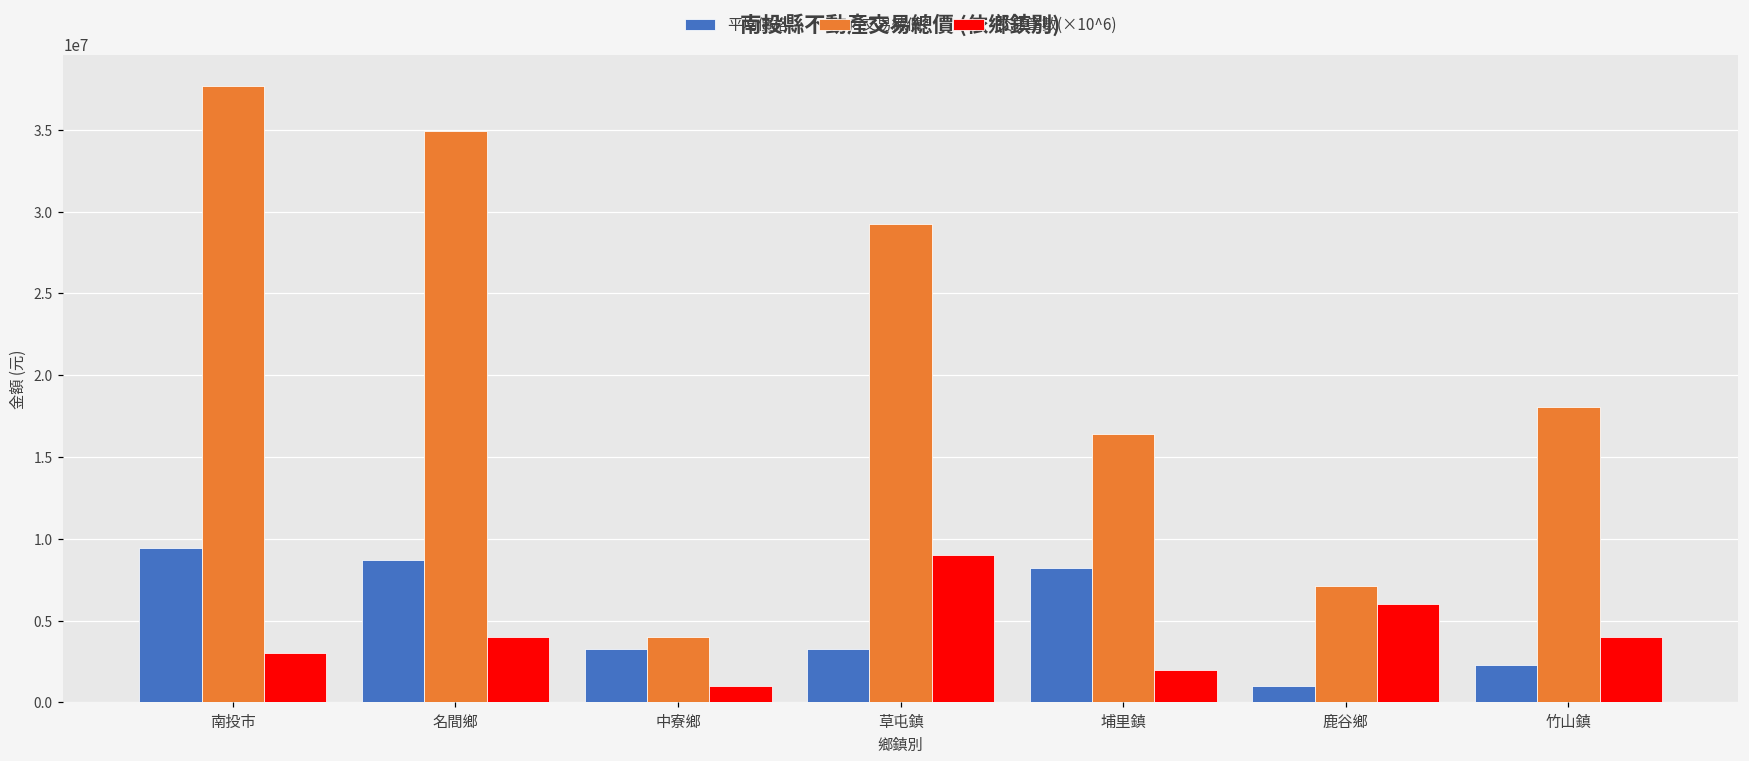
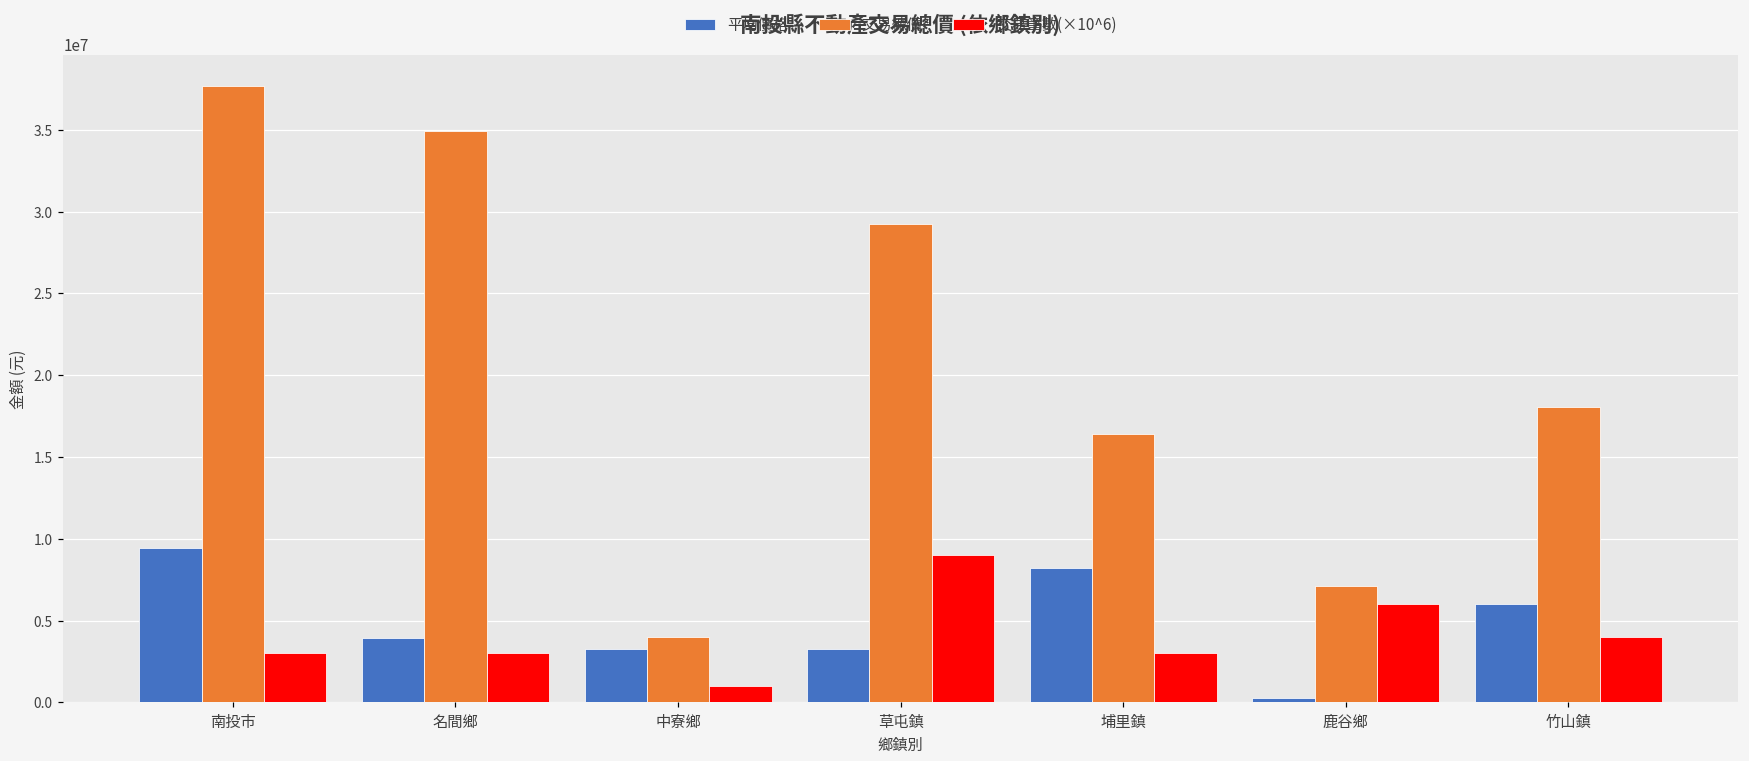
  {
    "平均價格": {
      "南投市": 9400000,
-     "名間鄉": 8700000,
+     "名間鄉": 3900000,
      "中寮鄉": 3200000,
      "草屯鎮": 3200000,
      "埔里鎮": 8200000,
-     "鹿谷鄉": 1000000,
-     "竹山鎮": 2300000
+     "鹿谷鄉": 300000,
+     "竹山鎮": 6000000
    },
    "交易筆數(×10^6)": {
      "南投市": 3000000,
-     "名間鄉": 4000000,
+     "名間鄉": 3000000,
      "中寮鄉": 1000000,
      "草屯鎮": 9000000,
-     "埔里鎮": 2000000,
+     "埔里鎮": 3000000,
      "鹿谷鄉": 6000000,
      "竹山鎮": 4000000
    }
  }
